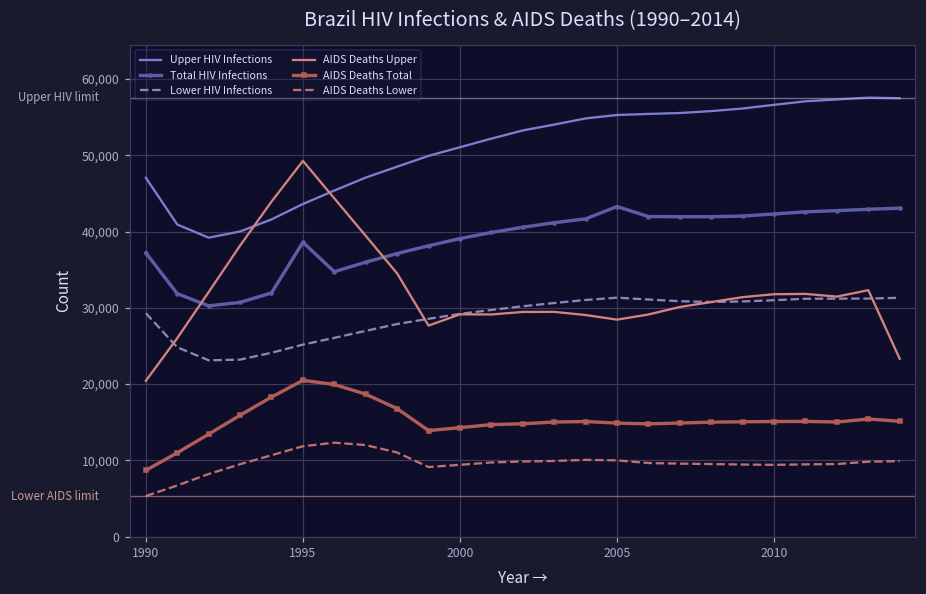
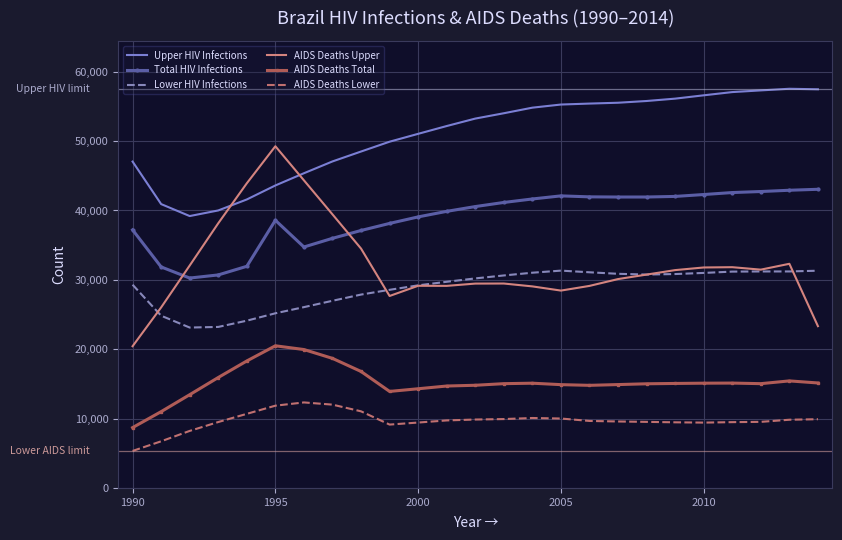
  {
    "Total HIV Infections": {
      "1990": "37,000",
      "1995": "39,000",
      "2000": "39,000",
-     "2005": "43,000",
+     "2005": "42,000",
      "2010": "42,000"
    }
  }
